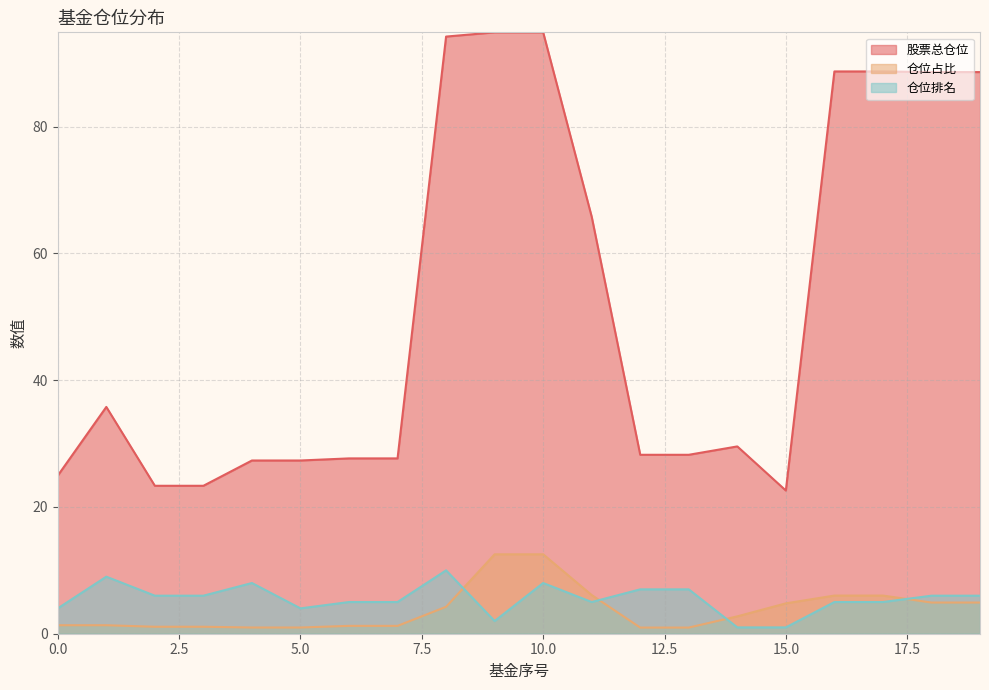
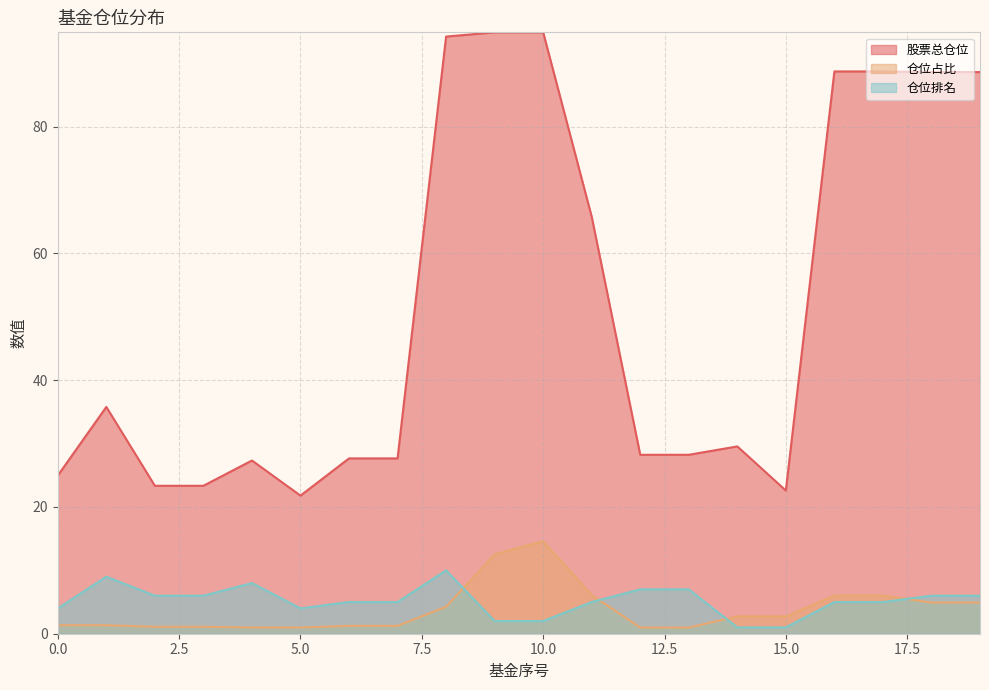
  {
    "股票总仓位": {
      "0.0": 25,
-     "5.0": 27,
+     "5.0": 22,
      "10.0": 95,
      "15.0": 23
    },
    "仓位占比": {
      "0.0": 1,
      "5.0": 1,
-     "10.0": 13,
-     "15.0": 5
+     "10.0": 15,
+     "15.0": 3
    },
    "仓位排名": {
      "0.0": 4,
      "5.0": 4,
-     "10.0": 8,
+     "10.0": 2,
      "15.0": 1
    }
  }
